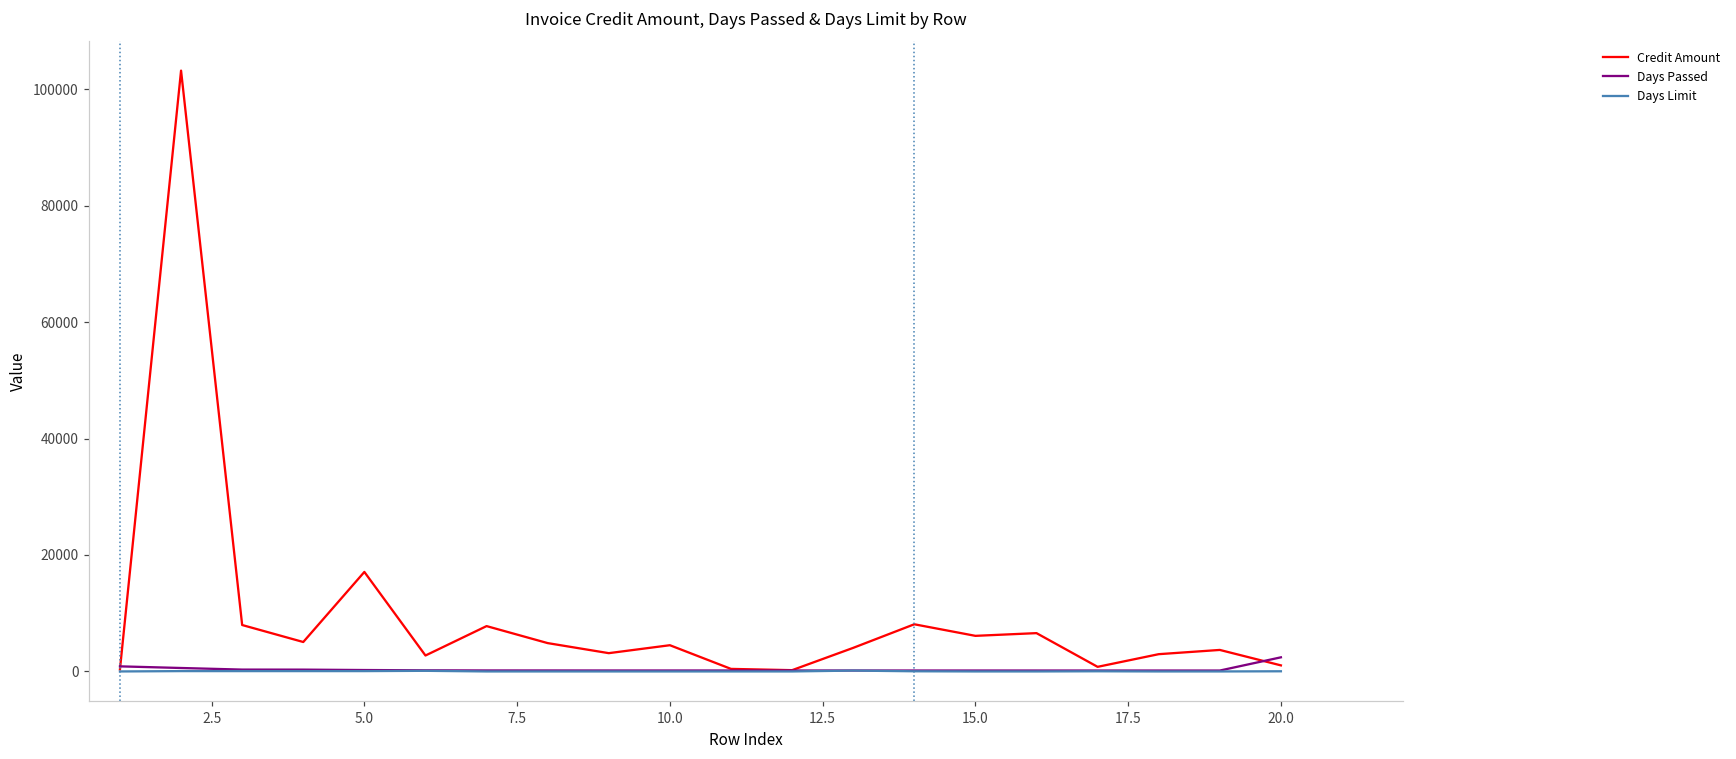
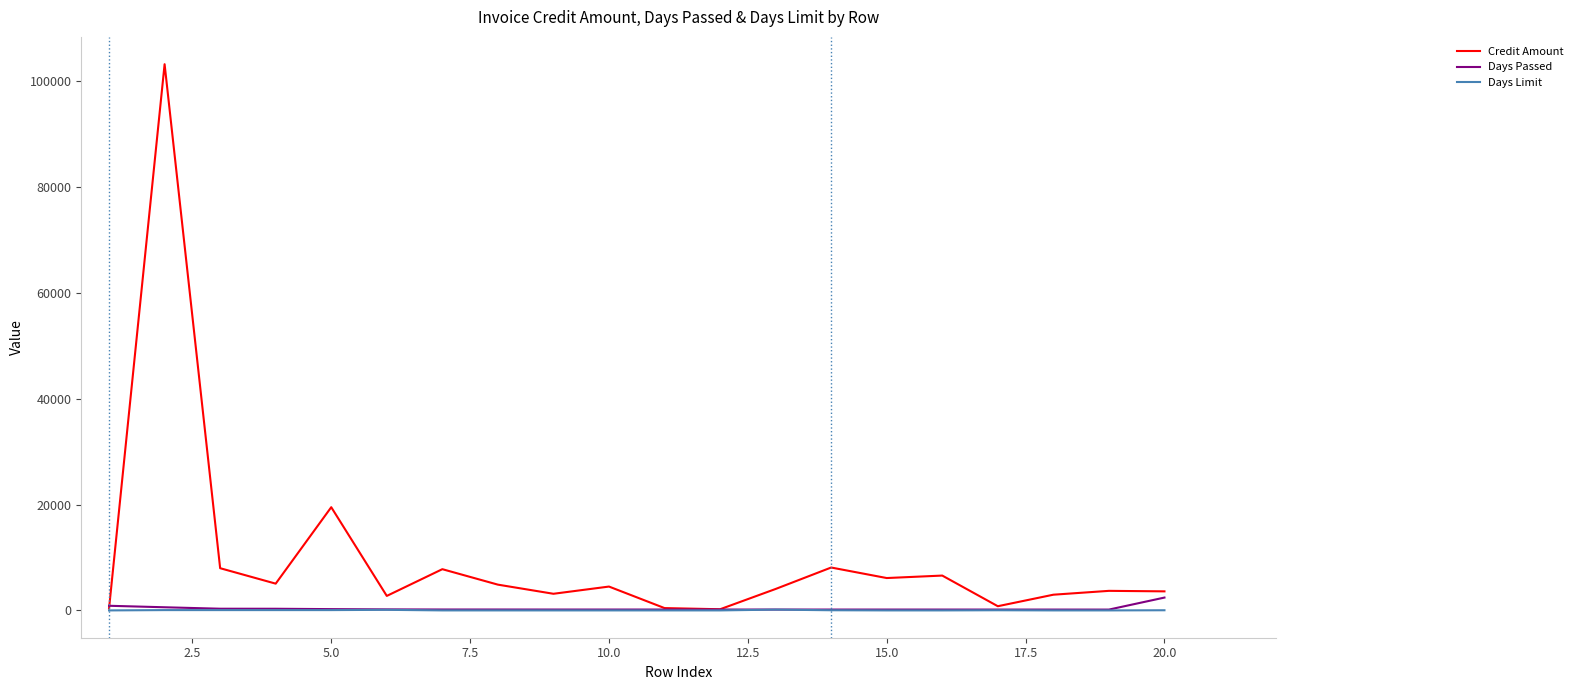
  {
    "Credit Amount": {
-     "5.0": 17000,
+     "5.0": 19000,
      "10.0": 5000,
      "15.0": 6000,
-     "20.0": 1000
+     "20.0": 4000
    },
    "Days Passed": {
      "20.0": 2000
    },
    "Days Limit": {
      "20.0": 0
    }
  }
